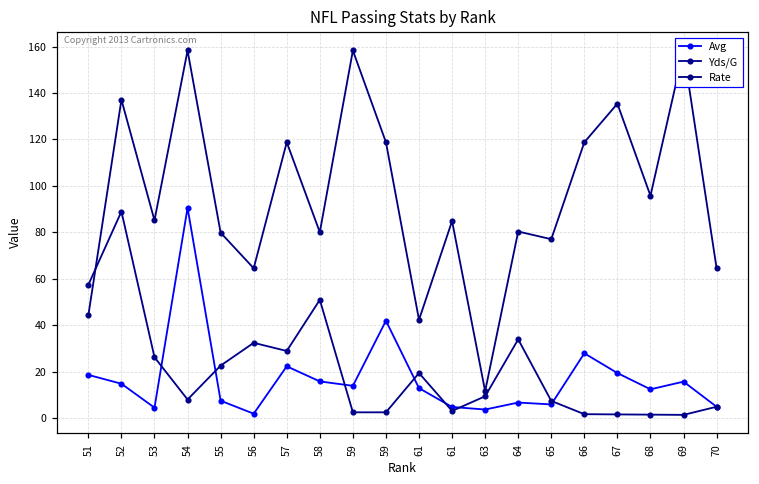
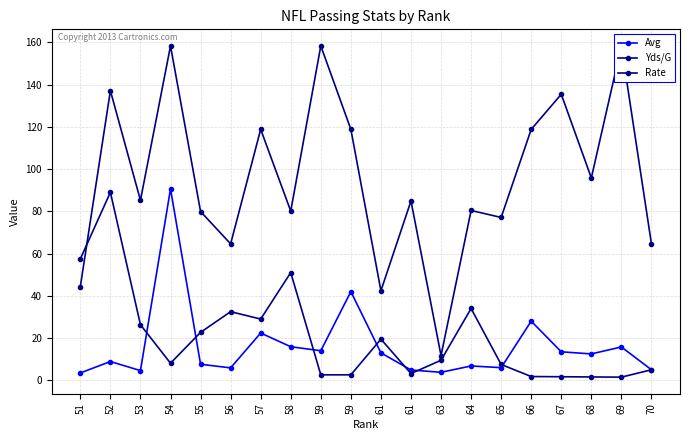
  {
    "Avg": {
-     "51": 19,
-     "52": 15,
+     "51": 4,
+     "52": 9,
      "53": 5,
      "54": 91,
      "55": 8,
-     "56": 2,
+     "56": 6,
      "57": 22,
      "58": 16,
      "63": 4,
      "64": 7,
      "65": 6,
      "66": 28,
-     "67": 20,
+     "67": 14,
      "68": 13,
      "69": 16
    }
  }
